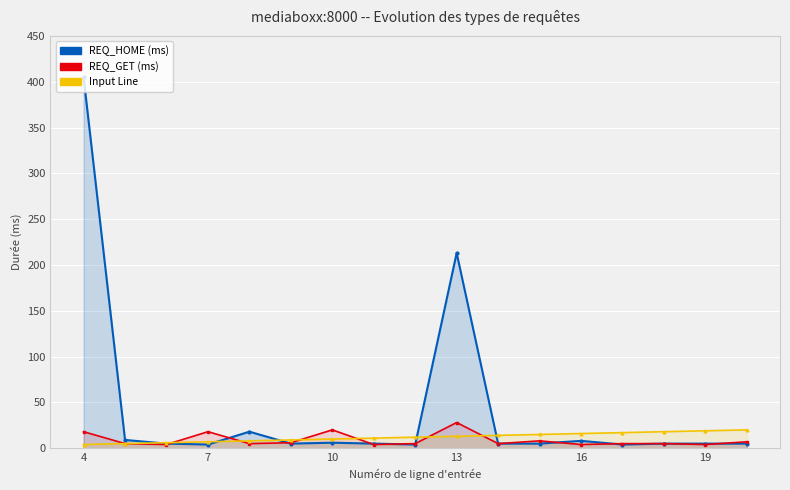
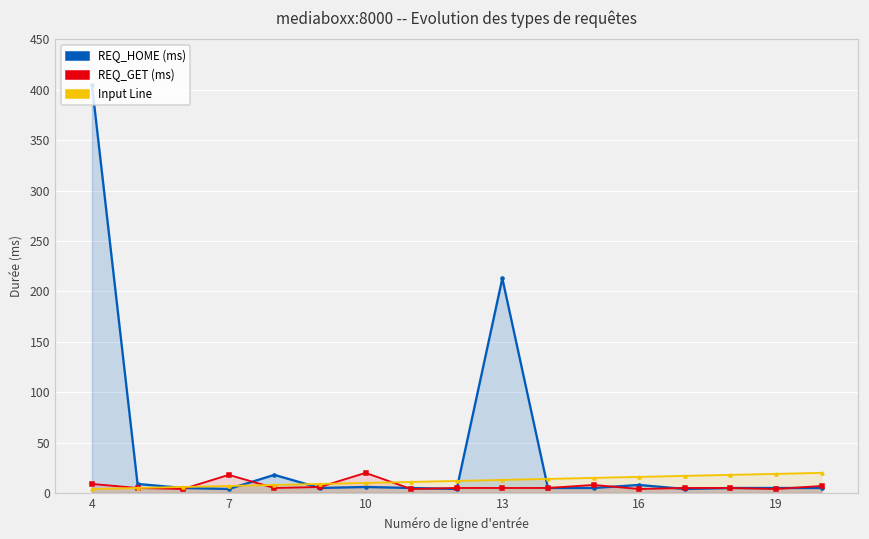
  {
    "REQ_HOME (ms)": {
      "7": 0,
      "10": 10,
      "13": 210,
      "16": 10
    },
    "REQ_GET (ms)": {
-     "4": 20,
+     "4": 10,
      "7": 20,
      "10": 20,
-     "13": 30,
+     "13": 10,
      "16": 0
    },
    "Input Line": {
      "4": 0,
      "7": 10,
      "10": 10,
      "13": 10,
      "16": 20,
      "19": 20
    }
  }
